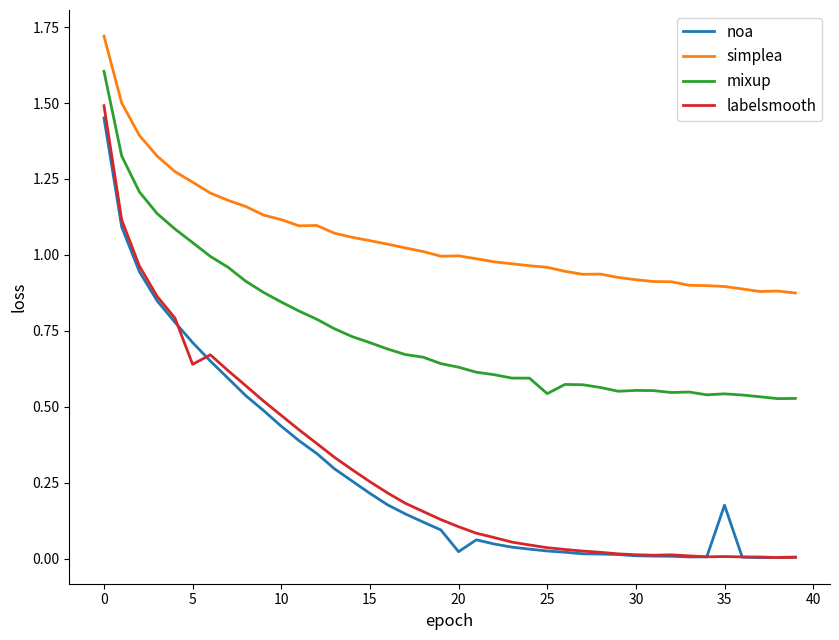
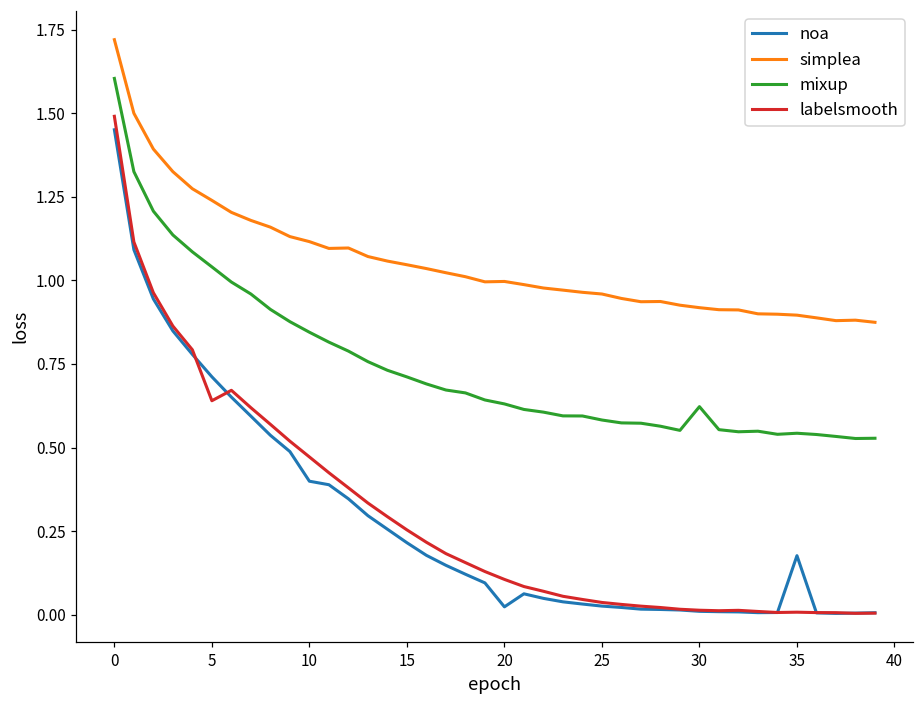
  {
    "noa": {
      "0": 1.45,
      "5": 0.71,
-     "10": 0.44,
+     "10": 0.40,
      "15": 0.22,
      "20": 0.02,
      "25": 0.03,
      "35": 0.18
    },
    "simplea": {
      "0": 1.72,
      "5": 1.24,
      "10": 1.12,
      "15": 1.05,
      "20": 1.00,
      "25": 0.96,
      "30": 0.92,
      "35": 0.90
    },
    "mixup": {
      "0": 1.60,
      "5": 1.04,
      "10": 0.84,
      "15": 0.71,
      "20": 0.63,
-     "25": 0.54,
-     "30": 0.55,
+     "25": 0.58,
+     "30": 0.62,
      "35": 0.54
    },
    "labelsmooth": {
      "0": 1.49,
      "5": 0.64,
      "10": 0.47,
      "15": 0.25,
      "20": 0.11,
      "25": 0.04,
      "35": 0.01
    }
  }
